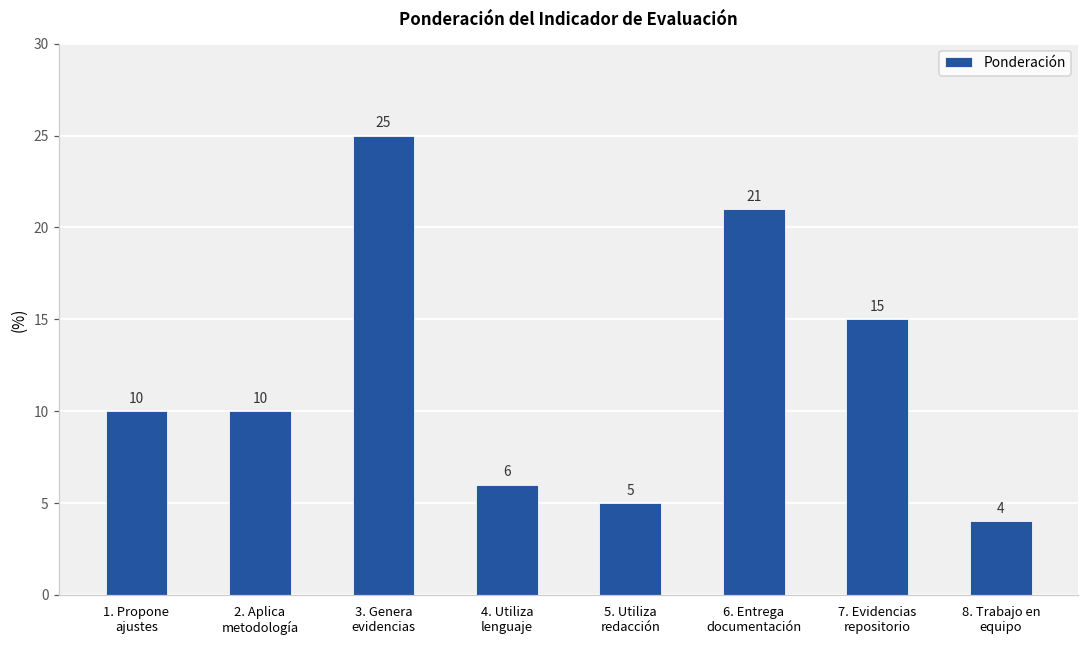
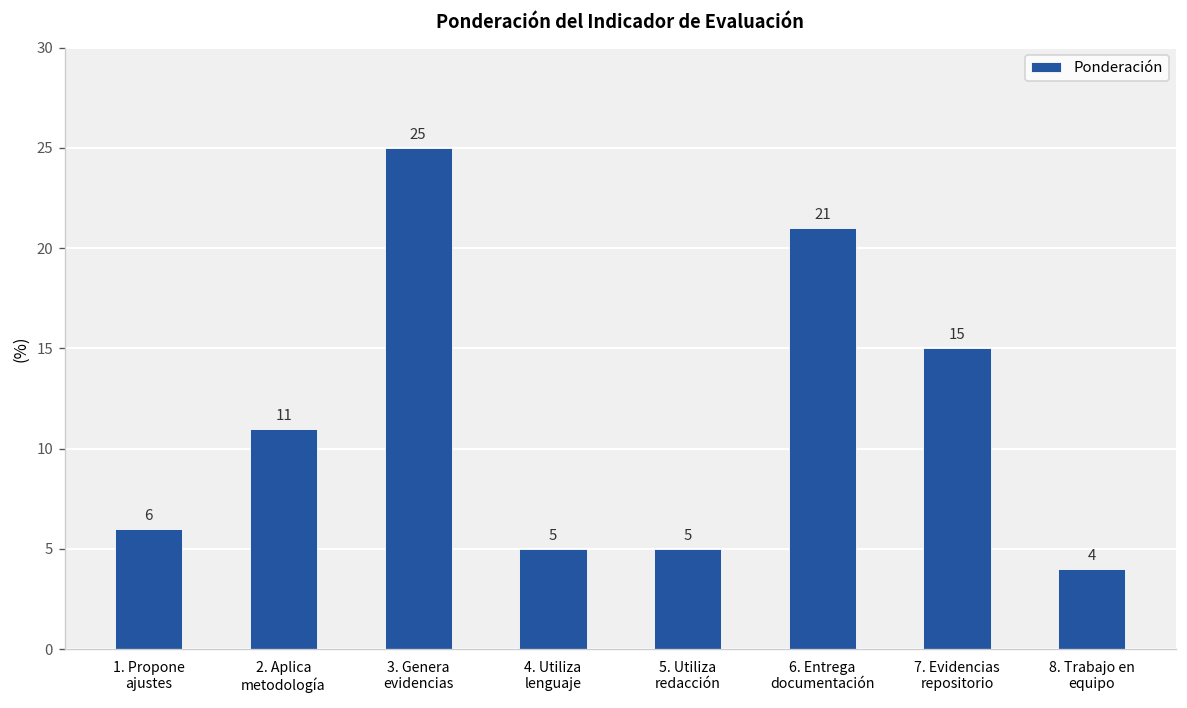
  {
-   "1. Propone ajustes": 10,
-   "2. Aplica metodología": 10,
+   "1. Propone ajustes": 6,
+   "2. Aplica metodología": 11,
    "3. Genera evidencias": 25,
-   "4. Utiliza lenguaje": 6,
+   "4. Utiliza lenguaje": 5,
    "5. Utiliza redacción": 5,
    "6. Entrega documentación": 21,
    "7. Evidencias repositorio": 15,
    "8. Trabajo en equipo": 4
  }
